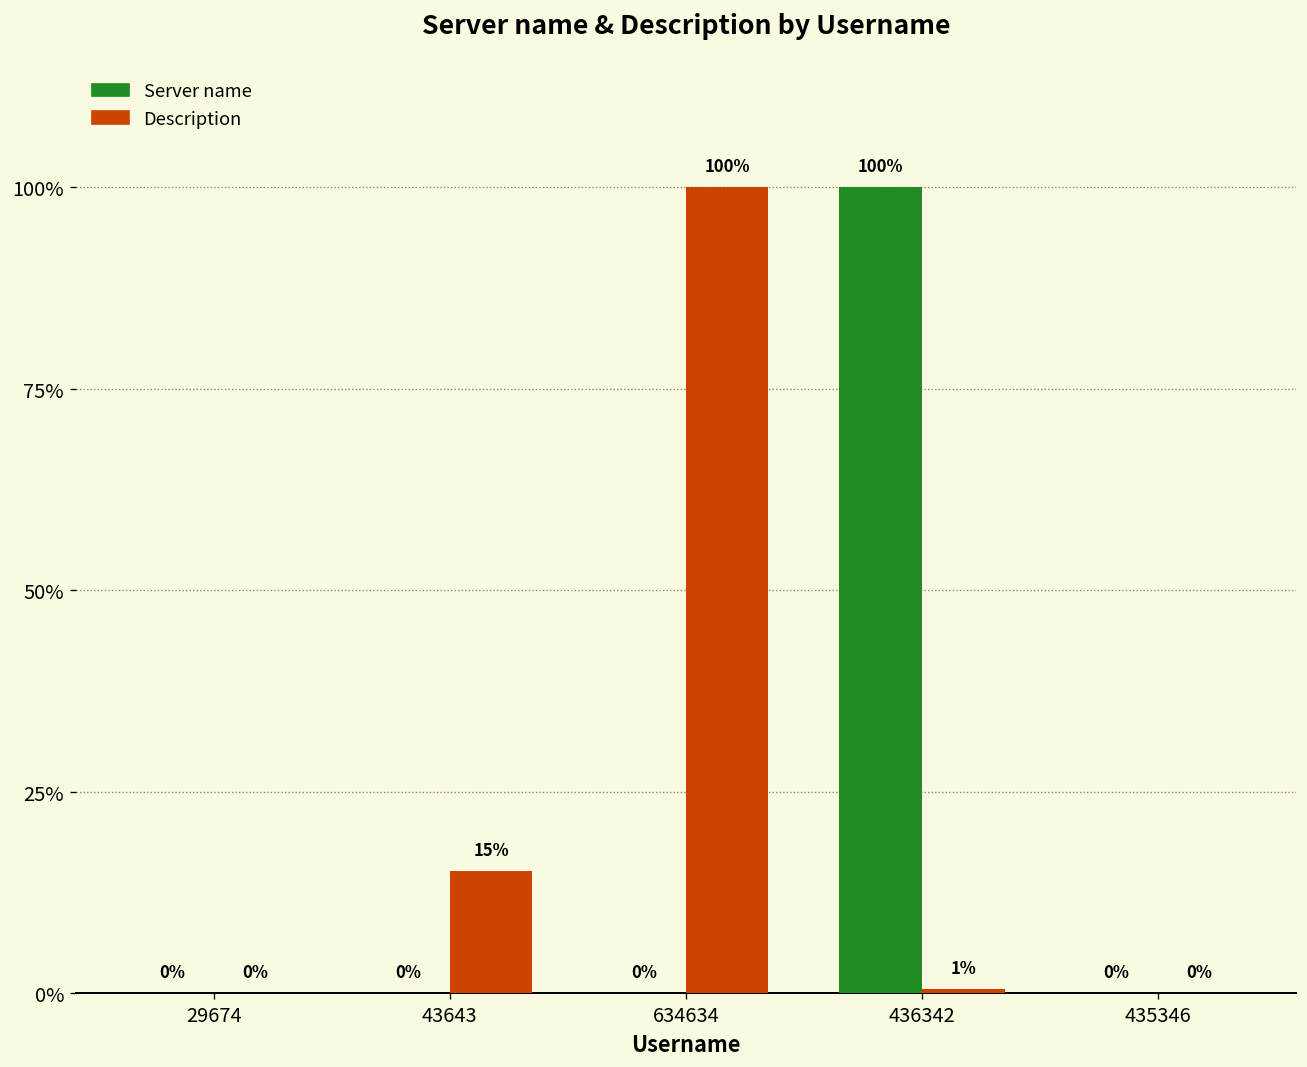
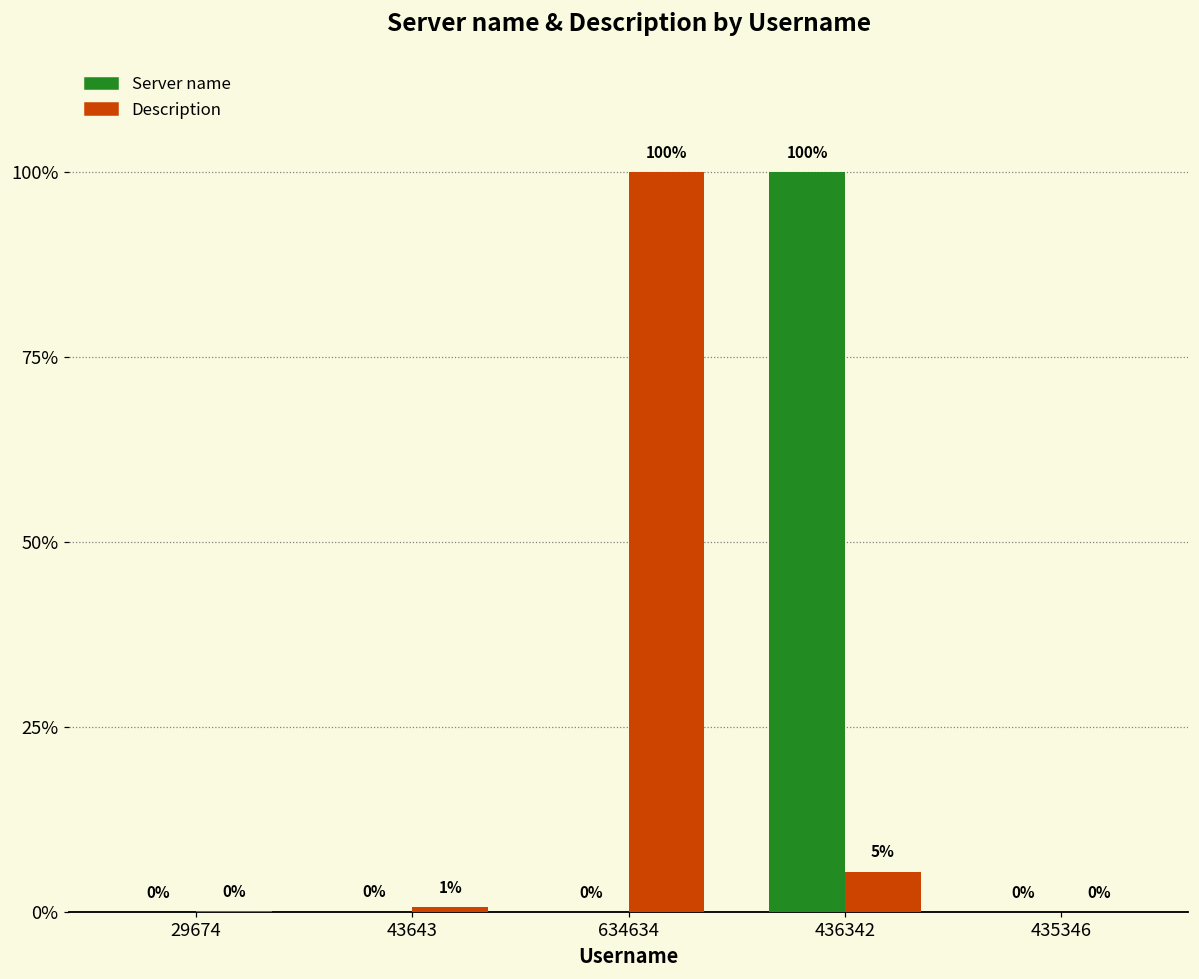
  {
    "Server name": {
      "29674": "0%",
      "43643": "0%",
      "634634": "0%",
      "436342": "100%",
      "435346": "0%"
    },
    "Description": {
      "29674": "0%",
-     "43643": "15%",
+     "43643": "1%",
      "634634": "100%",
-     "436342": "1%",
+     "436342": "5%",
      "435346": "0%"
    }
  }
